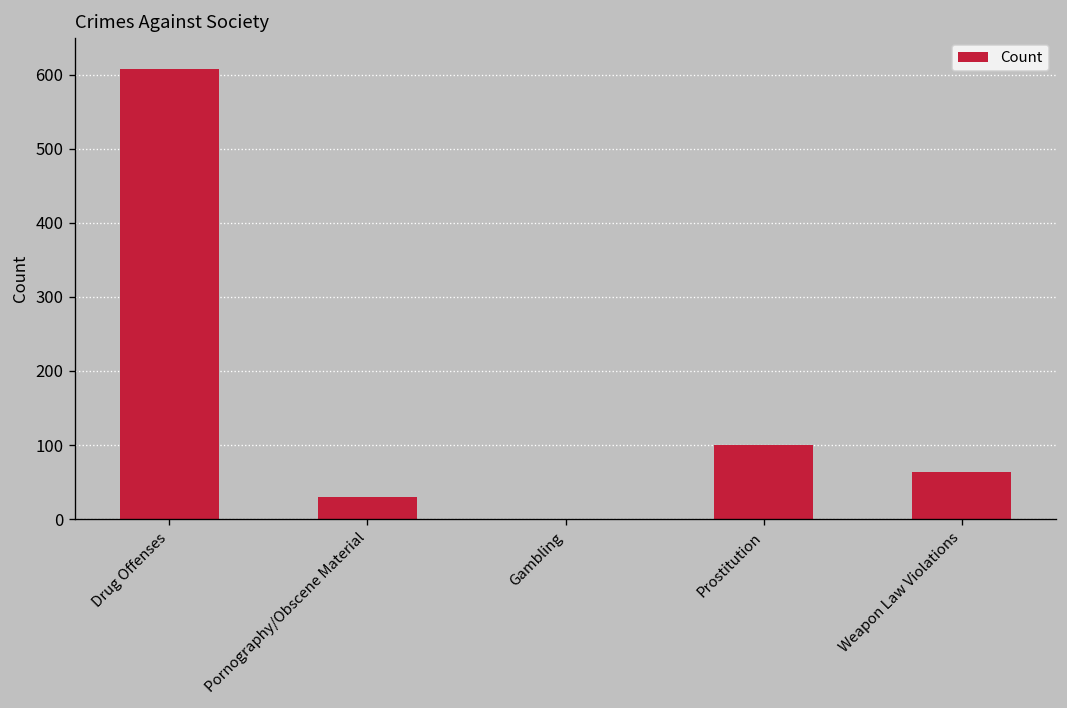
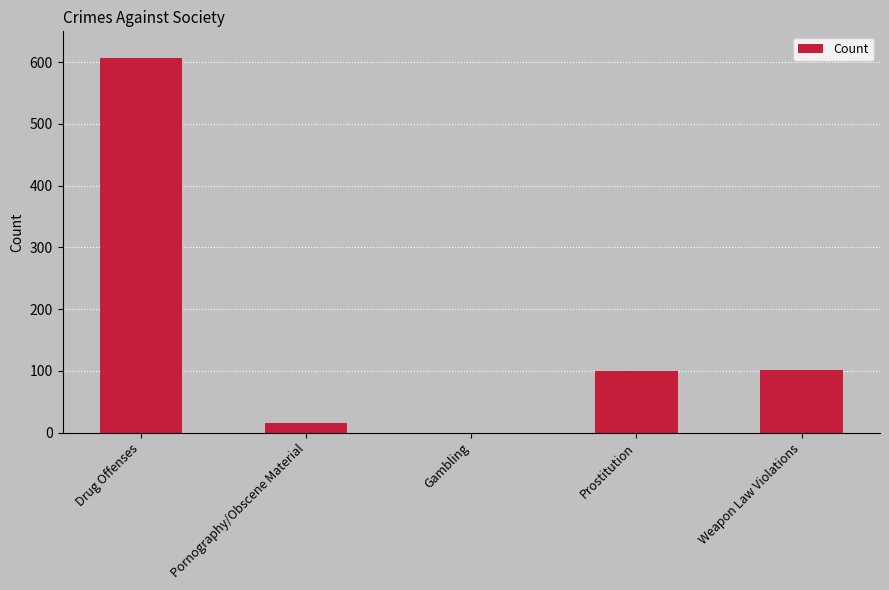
  {
    "Drug Offenses": 610,
-   "Pornography/Obscene Material": 30,
+   "Pornography/Obscene Material": 20,
    "Gambling": 0,
    "Prostitution": 100,
-   "Weapon Law Violations": 60
+   "Weapon Law Violations": 100
  }
